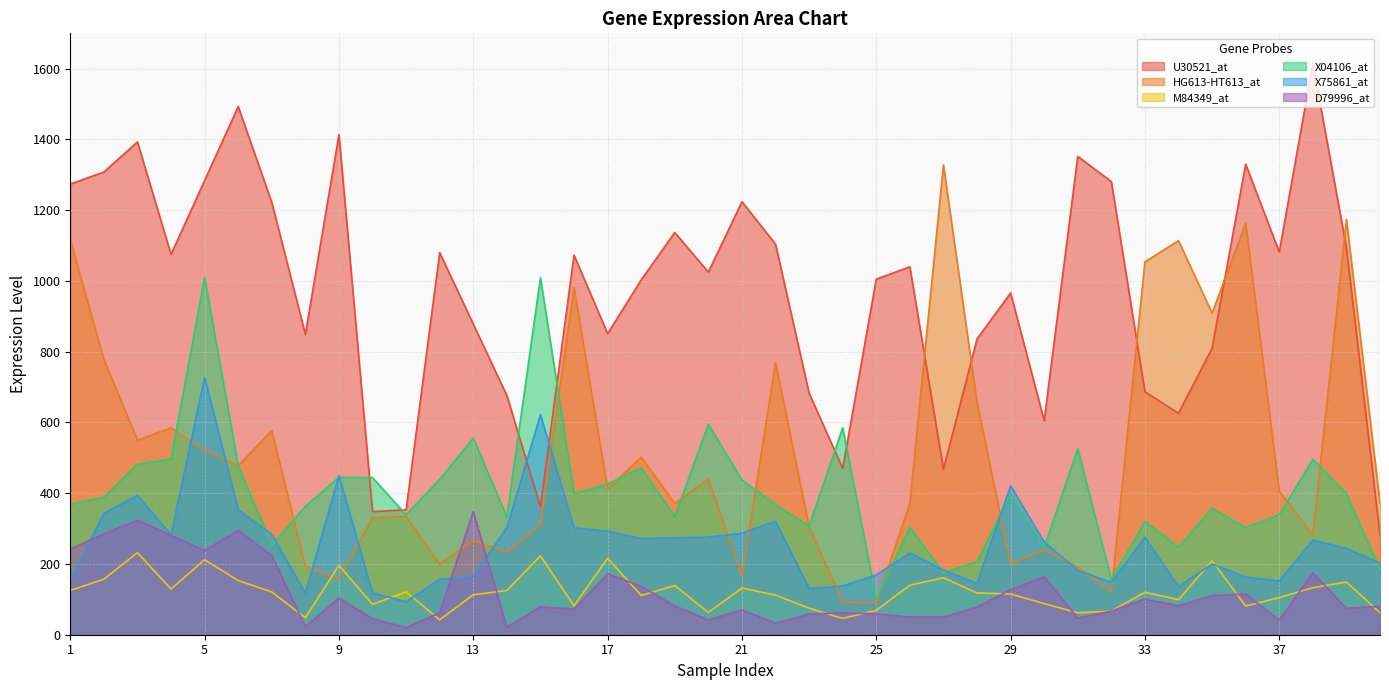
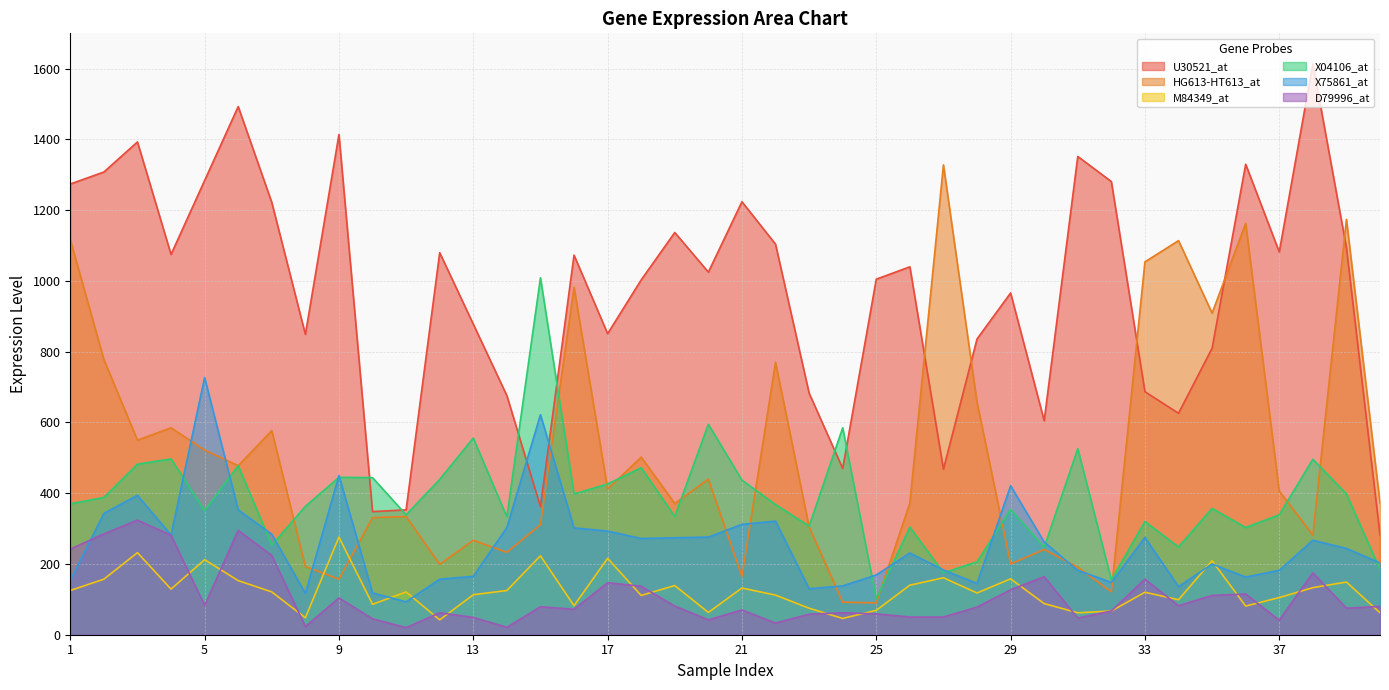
  {
    "M84349_at": {
      "1": 130,
      "5": 210,
-     "9": 200,
+     "9": 280,
      "13": 110,
      "17": 220,
      "21": 130,
      "25": 70,
-     "29": 120,
+     "29": 160,
      "33": 120,
      "37": 110
    },
    "X04106_at": {
      "1": 370,
-     "5": 1010,
+     "5": 350,
      "13": 560,
      "17": 430,
      "21": 440,
      "25": 100,
-     "29": 400,
+     "29": 350,
      "33": 320,
      "37": 340
    },
    "X75861_at": {
      "1": 150,
      "5": 730,
      "13": 170,
      "17": 290,
-     "21": 290,
+     "21": 310,
      "25": 170,
      "29": 420,
      "33": 280,
-     "37": 150
+     "37": 180
    },
    "D79996_at": {
      "1": 240,
-     "5": 240,
+     "5": 80,
      "9": 100,
-     "13": 350,
-     "17": 170,
+     "13": 50,
+     "17": 150,
      "21": 70,
      "25": 60,
      "29": 130,
-     "33": 100,
+     "33": 160,
      "37": 40
    }
  }
